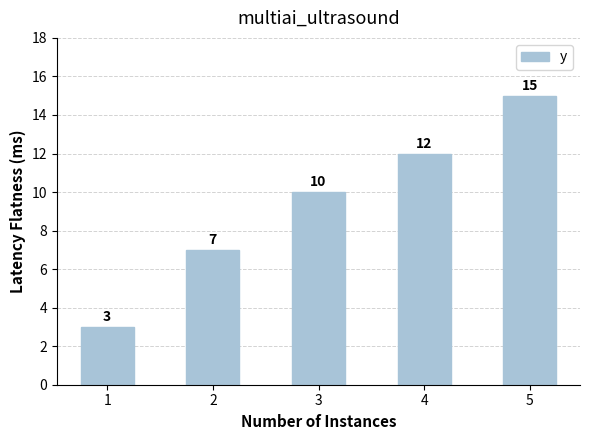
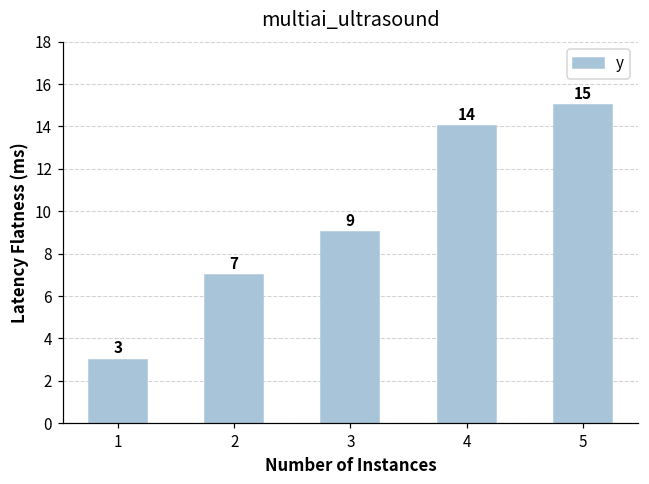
  {
    "1": 3,
    "2": 7,
-   "3": 10,
-   "4": 12,
+   "3": 9,
+   "4": 14,
    "5": 15
  }
